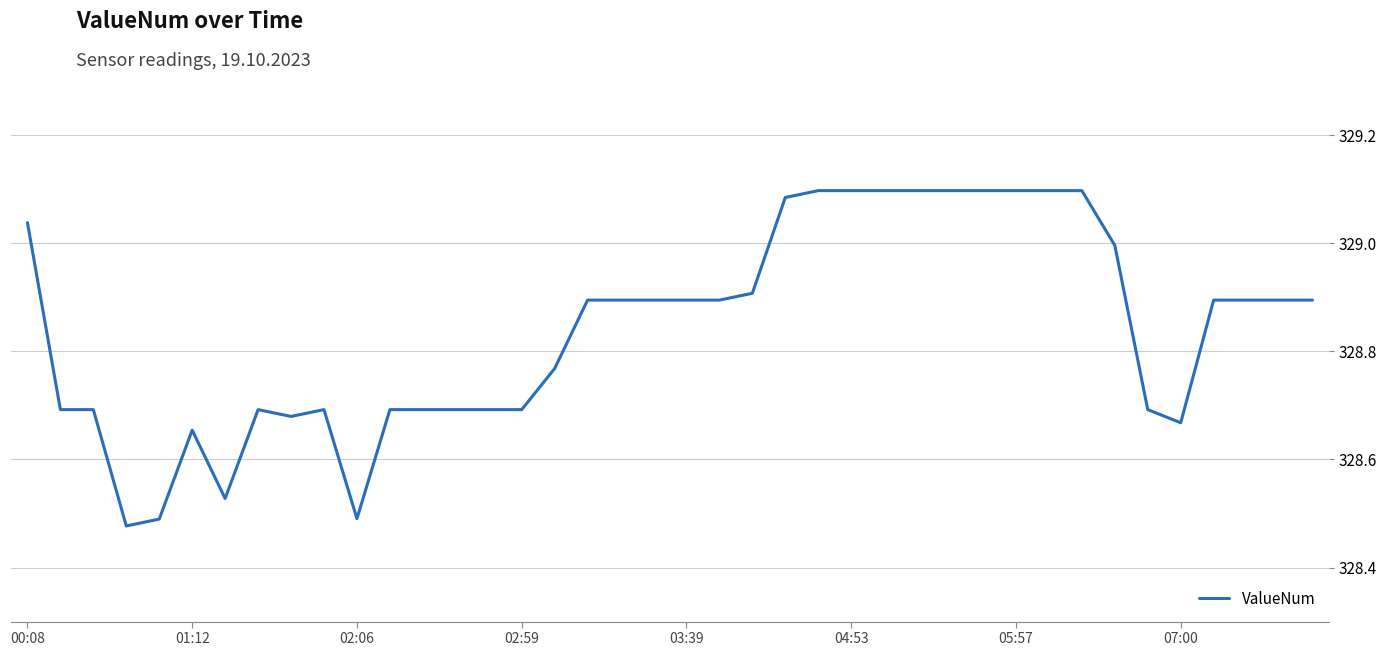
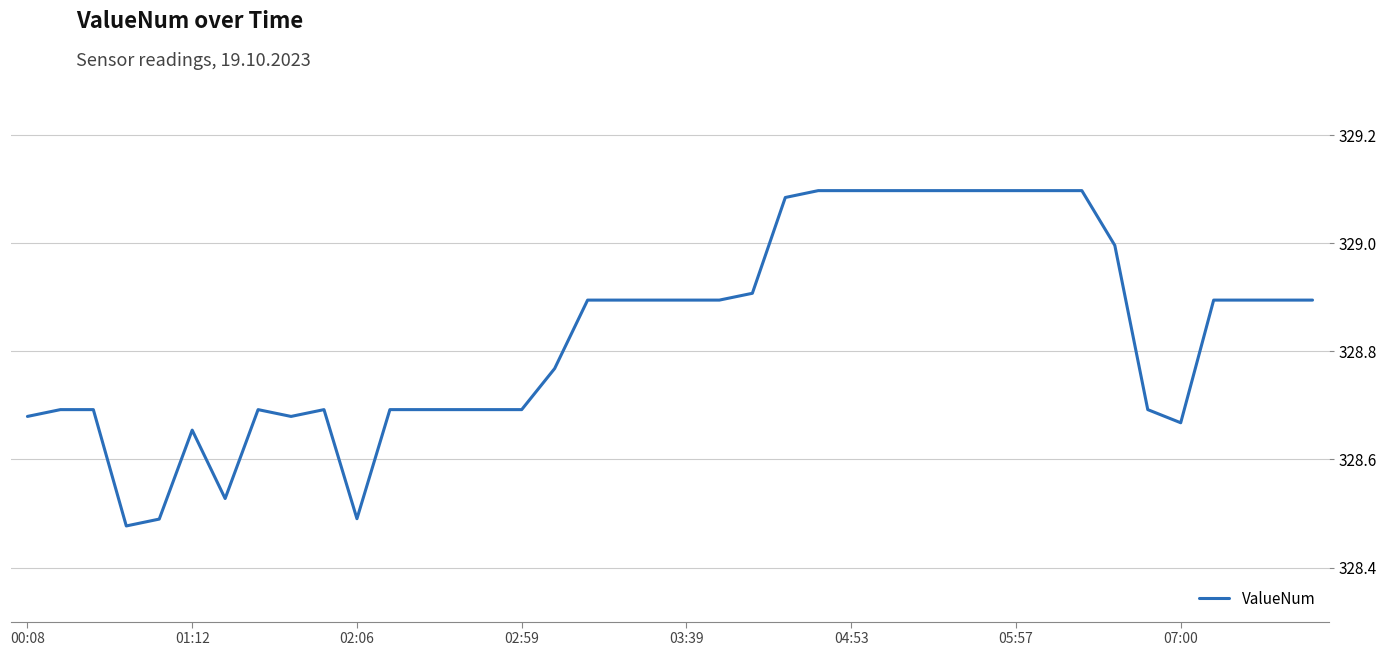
  {
-   "00:08": 329.04,
+   "00:08": 328.68,
    "01:12": 328.65,
    "02:06": 328.49,
    "02:59": 328.69,
    "04:53": 329.10,
    "05:57": 329.10,
    "07:00": 328.67
  }
